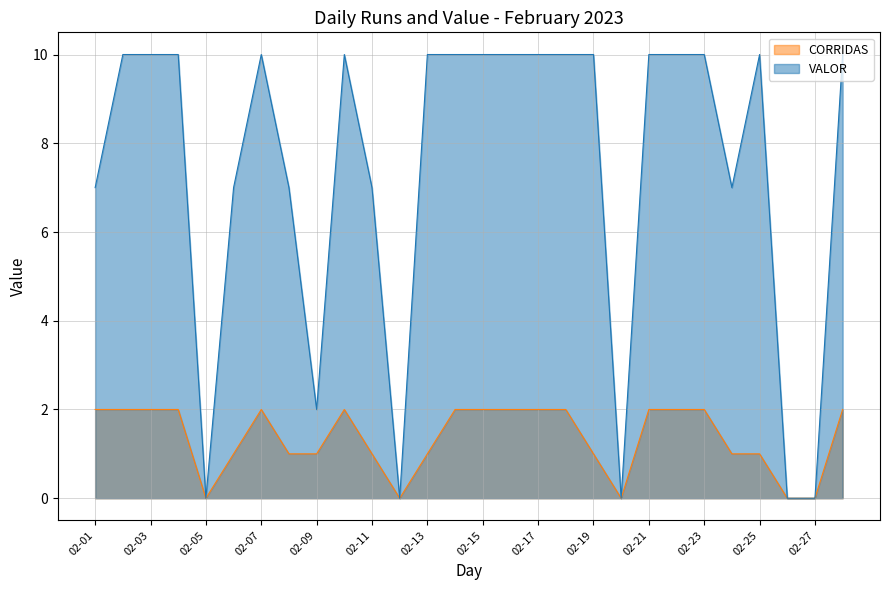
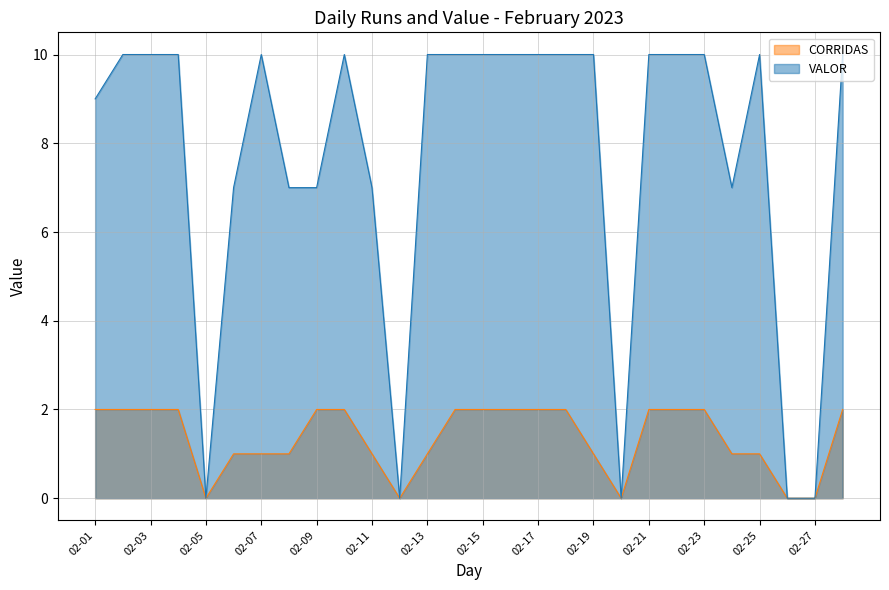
  {
    "CORRIDAS": {
      "02-01": 2,
      "02-03": 2,
-     "02-07": 2,
-     "02-09": 1,
+     "02-07": 1,
+     "02-09": 2,
      "02-11": 1,
      "02-13": 1,
      "02-15": 2,
      "02-17": 2,
      "02-19": 1,
      "02-21": 2,
      "02-23": 2,
      "02-25": 1
    },
    "VALOR": {
-     "02-01": 7,
+     "02-01": 9,
      "02-03": 10,
      "02-07": 10,
-     "02-09": 2,
+     "02-09": 7,
      "02-11": 7,
      "02-13": 10,
      "02-15": 10,
      "02-17": 10,
      "02-19": 10,
      "02-21": 10,
      "02-23": 10,
      "02-25": 10
    }
  }
